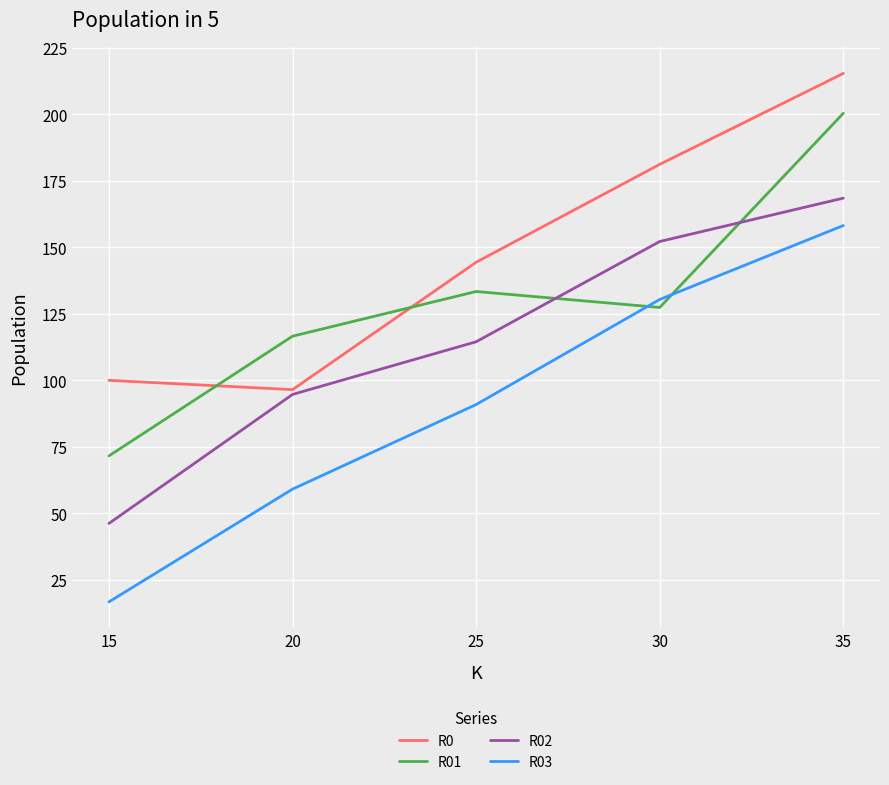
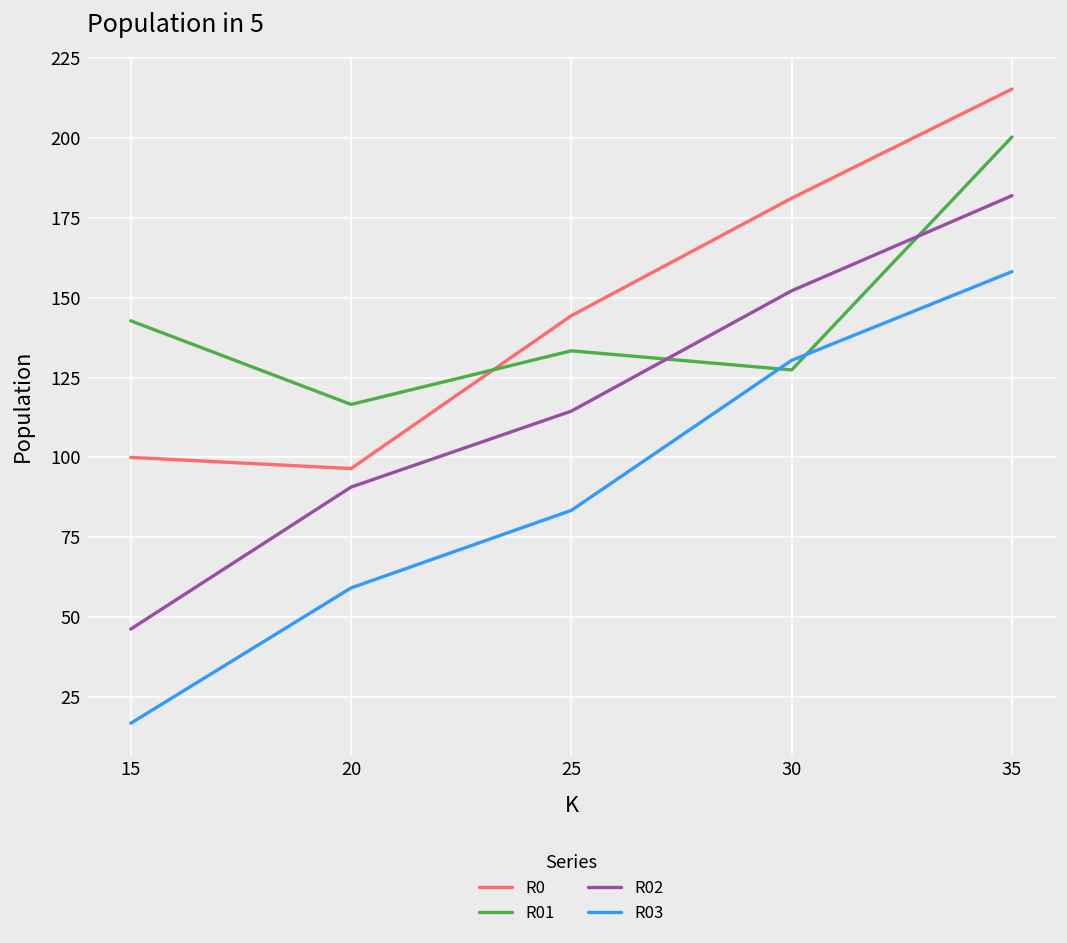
  {
    "R0": {
      "15": 100,
      "20": 97,
      "25": 144,
      "30": 181,
      "35": 215
    },
    "R01": {
-     "15": 72,
+     "15": 143,
      "20": 117,
      "25": 133,
      "30": 127,
      "35": 200
    },
    "R02": {
      "15": 46,
-     "20": 95,
+     "20": 91,
      "25": 115,
      "30": 152,
-     "35": 169
+     "35": 182
    },
    "R03": {
      "15": 17,
      "20": 59,
-     "25": 91,
+     "25": 83,
      "30": 130,
      "35": 158
    }
  }
